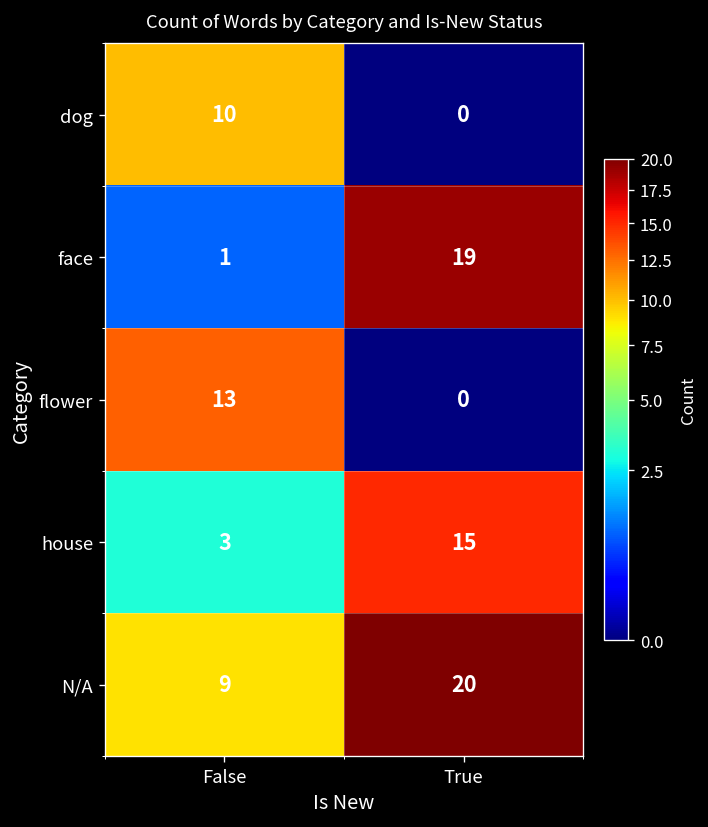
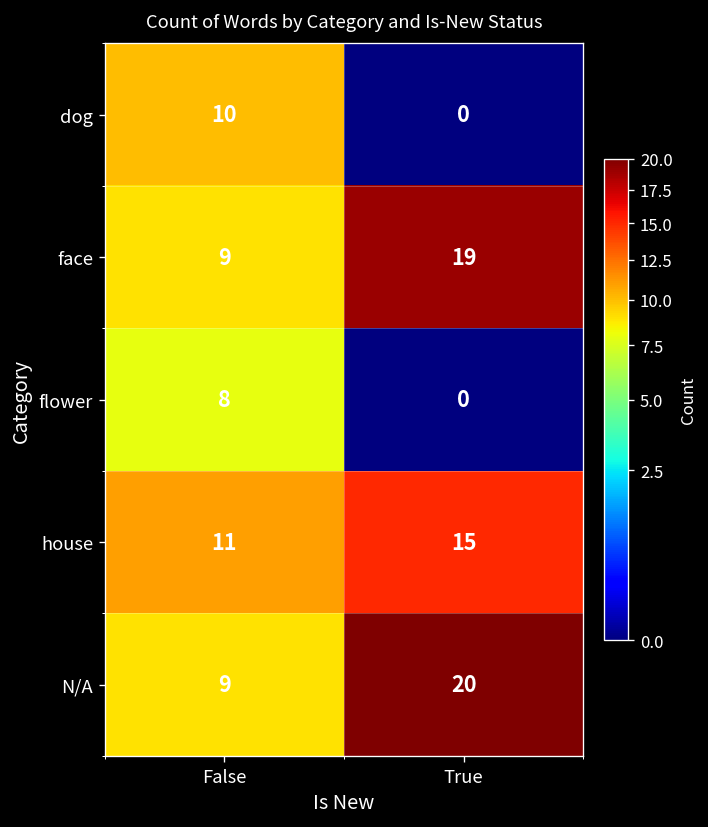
  {
    "dog": {
      "False": 10,
      "True": 0
    },
    "face": {
-     "False": 1,
+     "False": 9,
      "True": 19
    },
    "flower": {
-     "False": 13,
+     "False": 8,
      "True": 0
    },
    "house": {
-     "False": 3,
+     "False": 11,
      "True": 15
    },
    "N/A": {
      "False": 9,
      "True": 20
    }
  }
